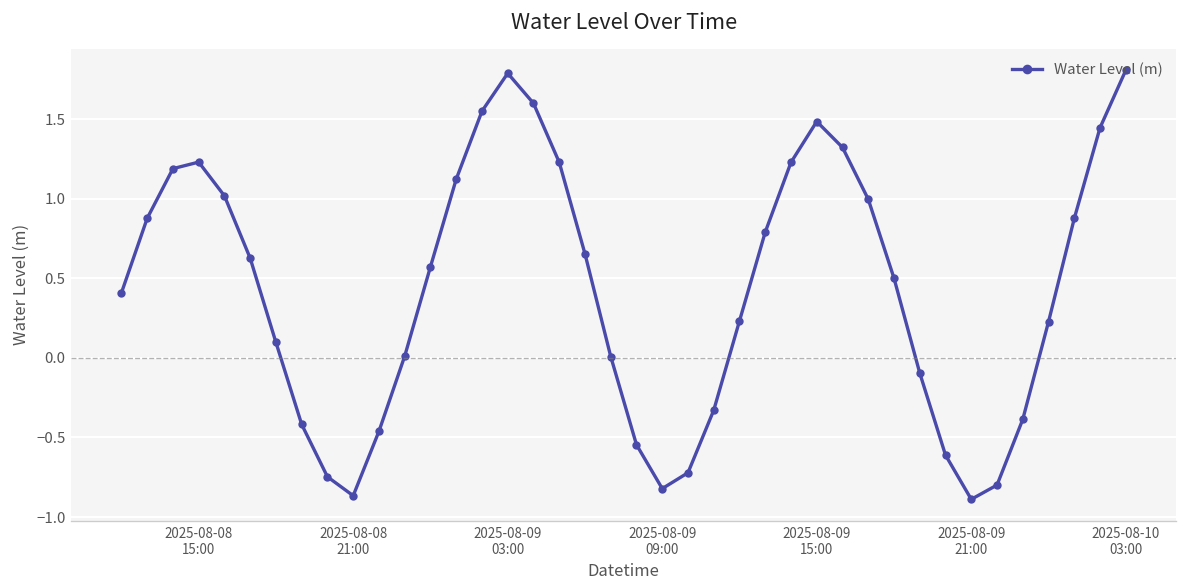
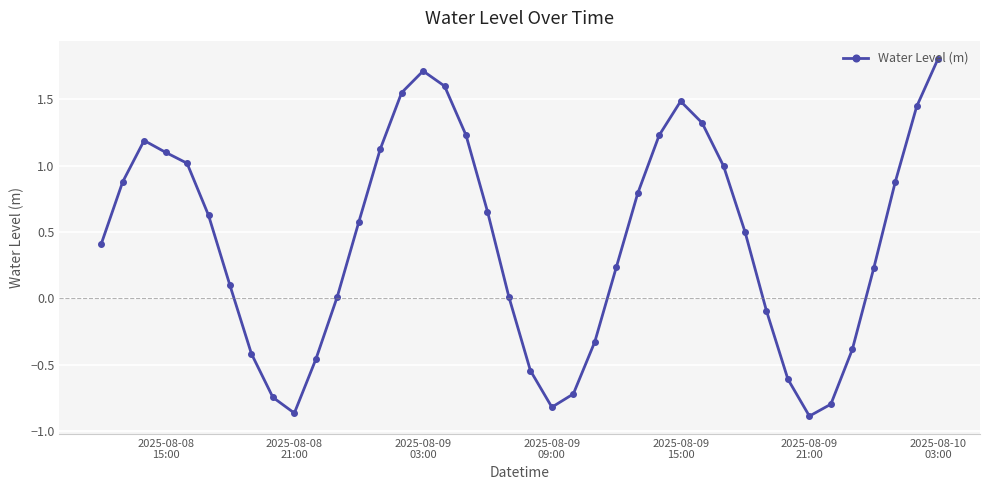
  {
-   "2025-08-08 15:00": 1.23,
+   "2025-08-08 15:00": 1.10,
    "2025-08-08 21:00": -0.87,
-   "2025-08-09 03:00": 1.79,
+   "2025-08-09 03:00": 1.71,
    "2025-08-09 09:00": -0.82,
    "2025-08-09 15:00": 1.48,
    "2025-08-09 21:00": -0.89,
    "2025-08-10 03:00": 1.81
  }
